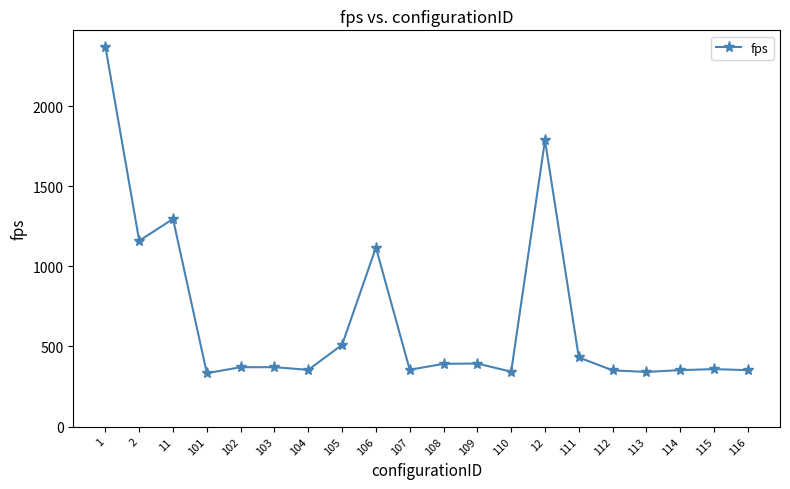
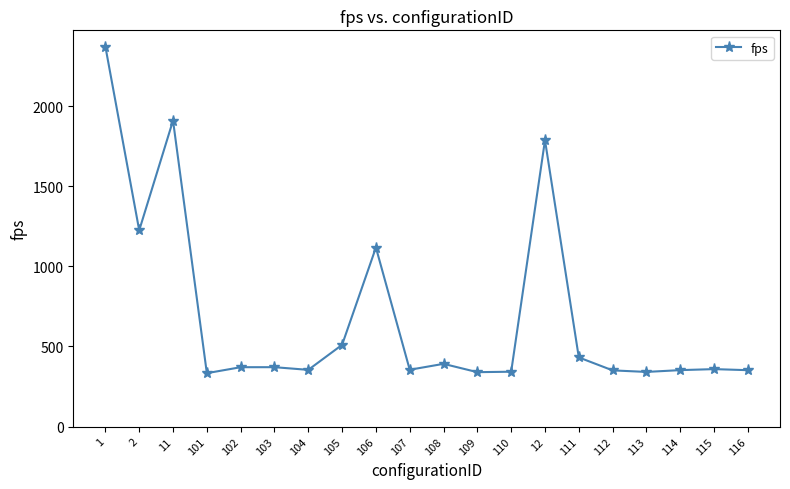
  {
    "1": 2370,
-   "2": 1160,
-   "11": 1300,
+   "2": 1230,
+   "11": 1910,
    "101": 330,
    "102": 370,
    "103": 370,
    "104": 350,
    "105": 510,
    "106": 1120,
    "107": 350,
    "108": 390,
-   "109": 390,
+   "109": 340,
    "110": 340,
    "12": 1790,
    "111": 430,
    "112": 350,
    "113": 340,
    "114": 350,
    "115": 360,
    "116": 350
  }
